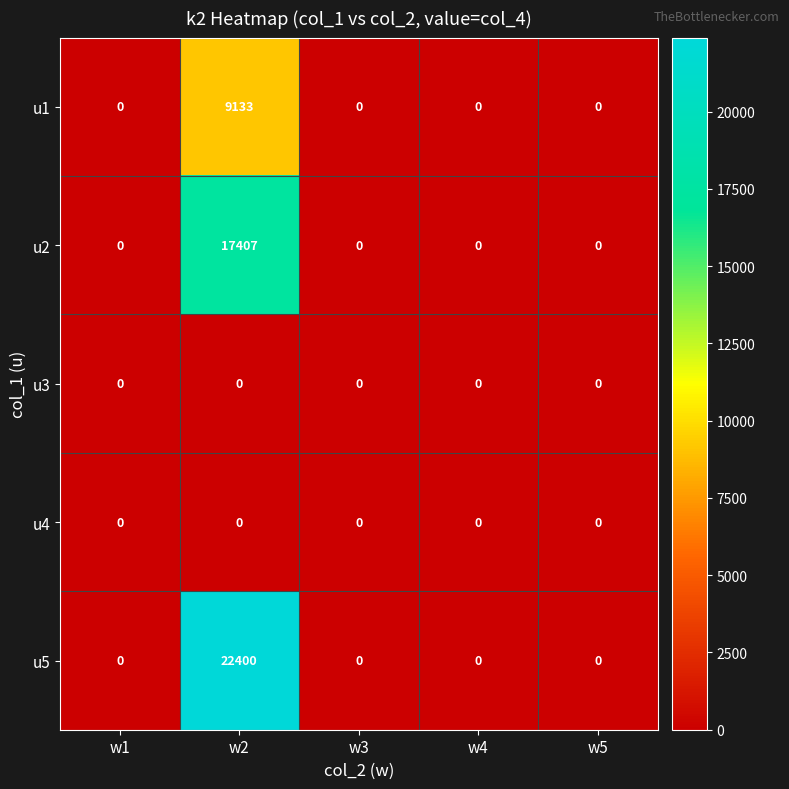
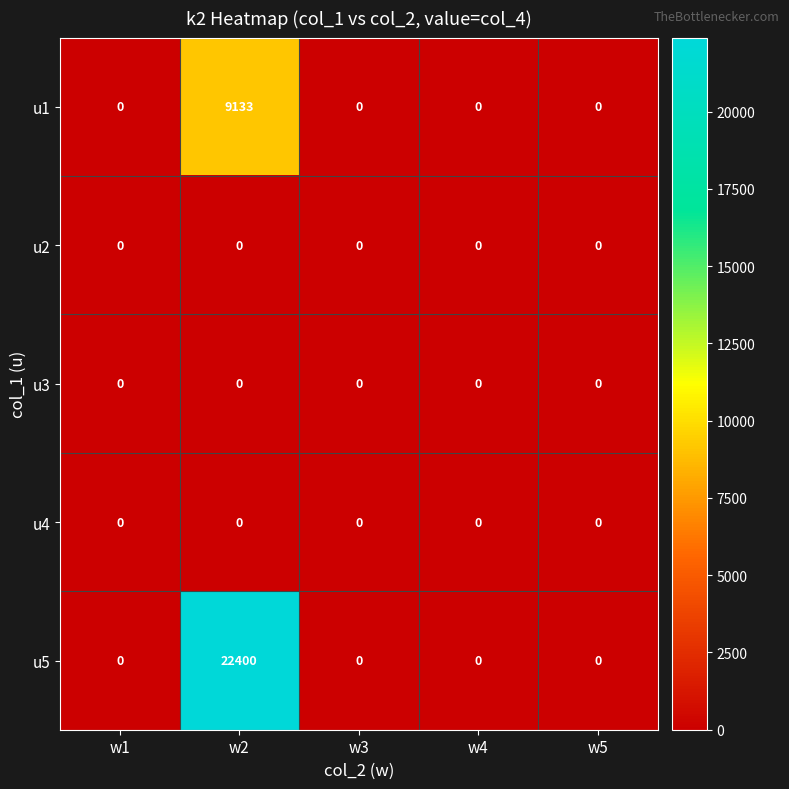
  {
    "u1": {
      "w1": 0,
      "w2": 9133,
      "w3": 0,
      "w4": 0,
      "w5": 0
    },
    "u2": {
      "w1": 0,
-     "w2": 17407,
+     "w2": 0,
      "w3": 0,
      "w4": 0,
      "w5": 0
    },
    "u3": {
      "w1": 0,
      "w2": 0,
      "w3": 0,
      "w4": 0,
      "w5": 0
    },
    "u4": {
      "w1": 0,
      "w2": 0,
      "w3": 0,
      "w4": 0,
      "w5": 0
    },
    "u5": {
      "w1": 0,
      "w2": 22400,
      "w3": 0,
      "w4": 0,
      "w5": 0
    }
  }
